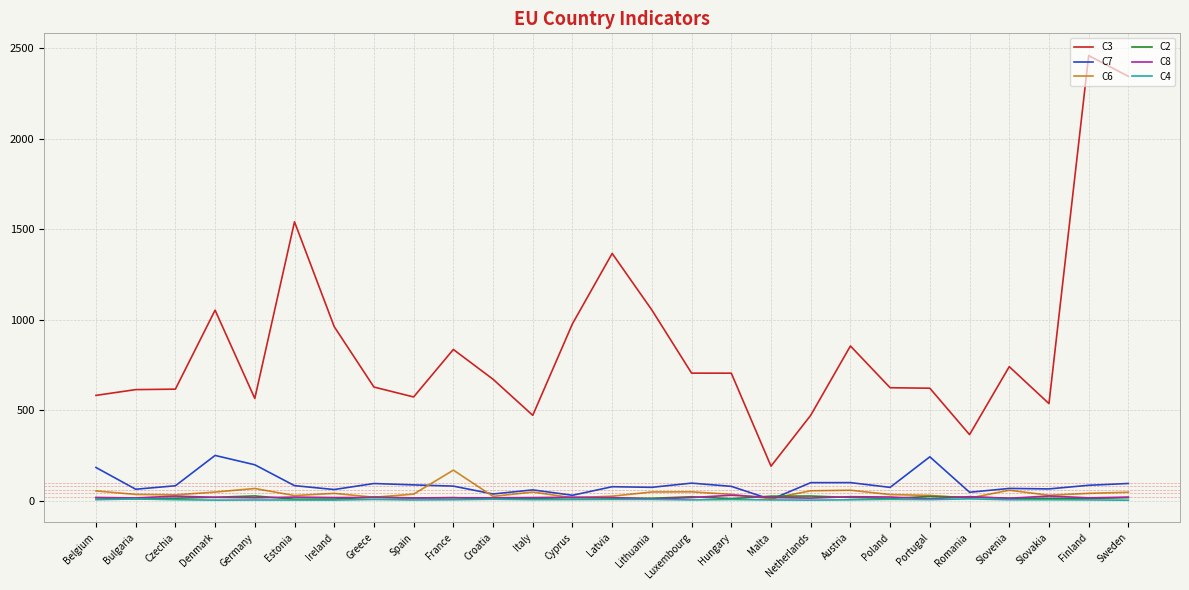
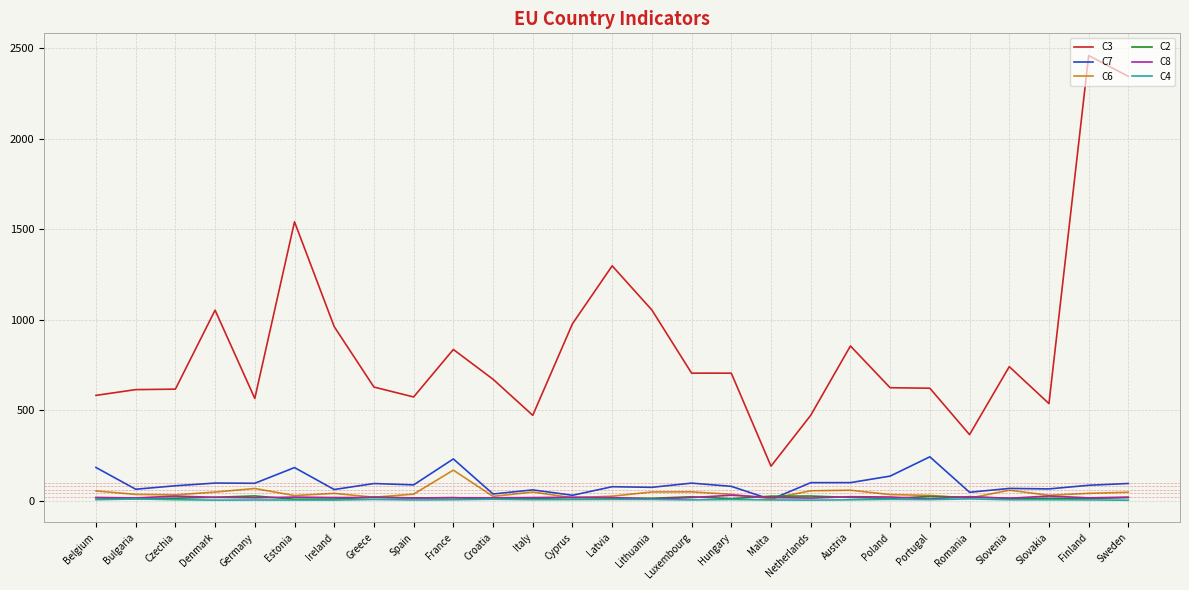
  {
    "C3": {
      "Belgium": 580,
      "Bulgaria": 610,
      "Czechia": 620,
      "Denmark": 1050,
      "Germany": 560,
      "Estonia": 1540,
      "Ireland": 960,
      "Greece": 630,
      "Spain": 570,
      "France": 840,
      "Croatia": 670,
      "Italy": 470,
      "Cyprus": 980,
-     "Latvia": 1370,
+     "Latvia": 1300,
      "Lithuania": 1050,
      "Luxembourg": 700,
      "Hungary": 700,
      "Malta": 190,
      "Netherlands": 470,
      "Austria": 850,
      "Poland": 620,
      "Portugal": 620,
      "Romania": 360,
      "Slovenia": 740,
      "Slovakia": 540
    },
    "C7": {
      "Belgium": 180,
      "Bulgaria": 60,
      "Czechia": 80,
-     "Denmark": 250,
-     "Germany": 200,
-     "Estonia": 80,
+     "Denmark": 100,
+     "Germany": 100,
+     "Estonia": 180,
      "Ireland": 60,
      "Greece": 90,
      "Spain": 90,
-     "France": 80,
+     "France": 230,
      "Latvia": 80,
      "Lithuania": 70,
      "Luxembourg": 100,
      "Hungary": 80,
      "Netherlands": 100,
      "Austria": 100,
-     "Poland": 70,
+     "Poland": 140,
      "Portugal": 240,
      "Romania": 50,
      "Slovakia": 70,
      "Finland": 90,
      "Sweden": 100
    },
    "C6": {
      "Belgium": 50,
      "Bulgaria": 30,
      "Denmark": 50,
      "Germany": 70,
      "Ireland": 40,
      "Spain": 40,
      "France": 170,
      "Lithuania": 50,
      "Luxembourg": 50,
      "Netherlands": 50,
      "Austria": 60,
      "Finland": 40,
      "Sweden": 50
    },
    "C4": {
      "Denmark": 0,
      "Sweden": 0
    }
  }
